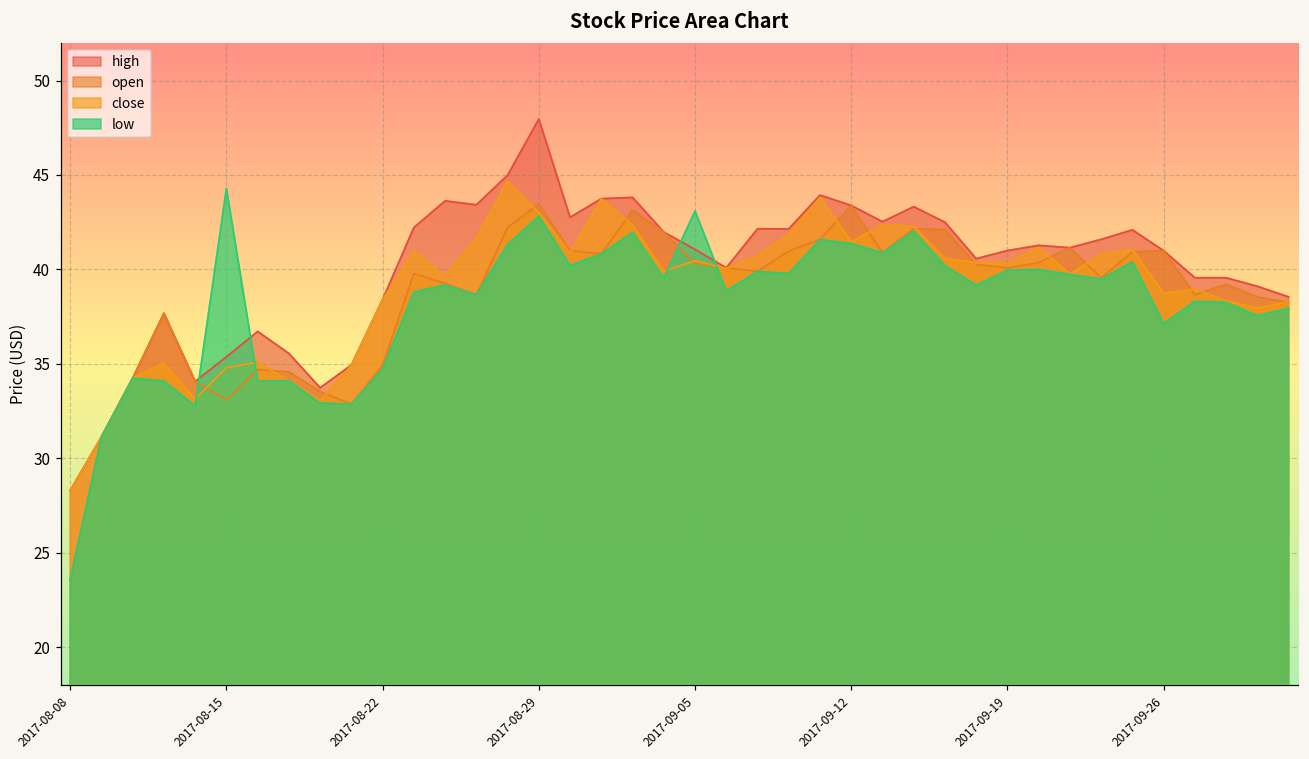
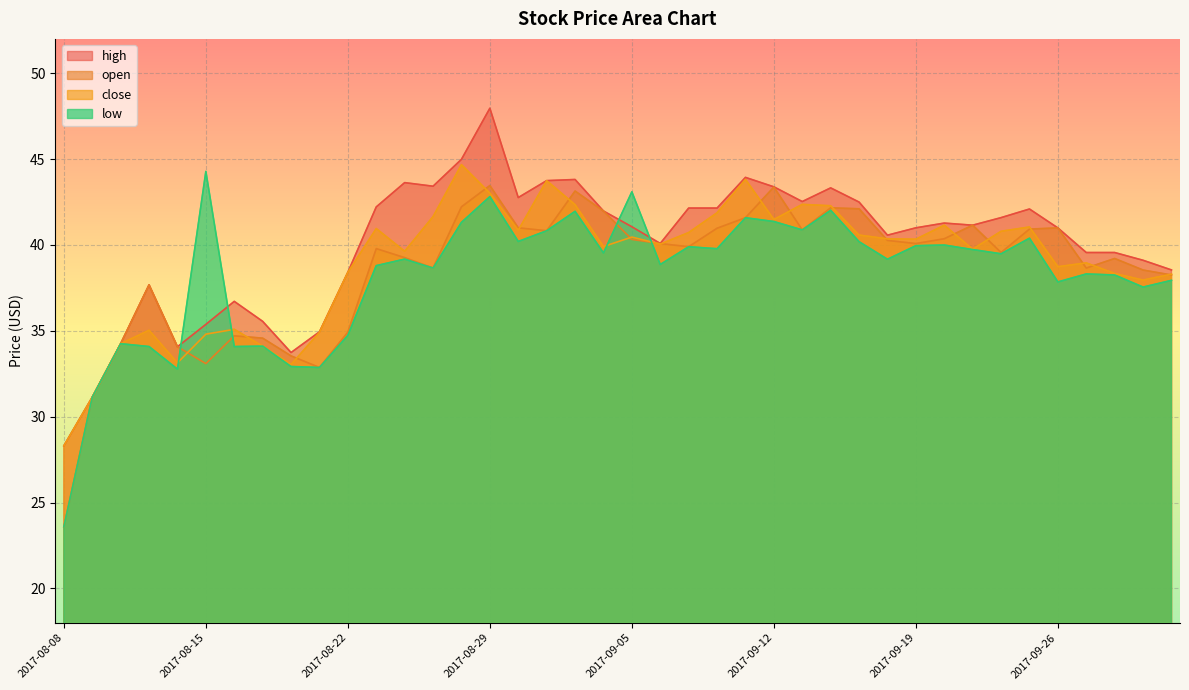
  {
    "low": {
      "2017-08-15": 44.3,
      "2017-08-22": 34.7,
      "2017-08-29": 42.8,
      "2017-09-05": 43.1,
-     "2017-09-26": 37.1
+     "2017-09-26": 37.8
    }
  }
